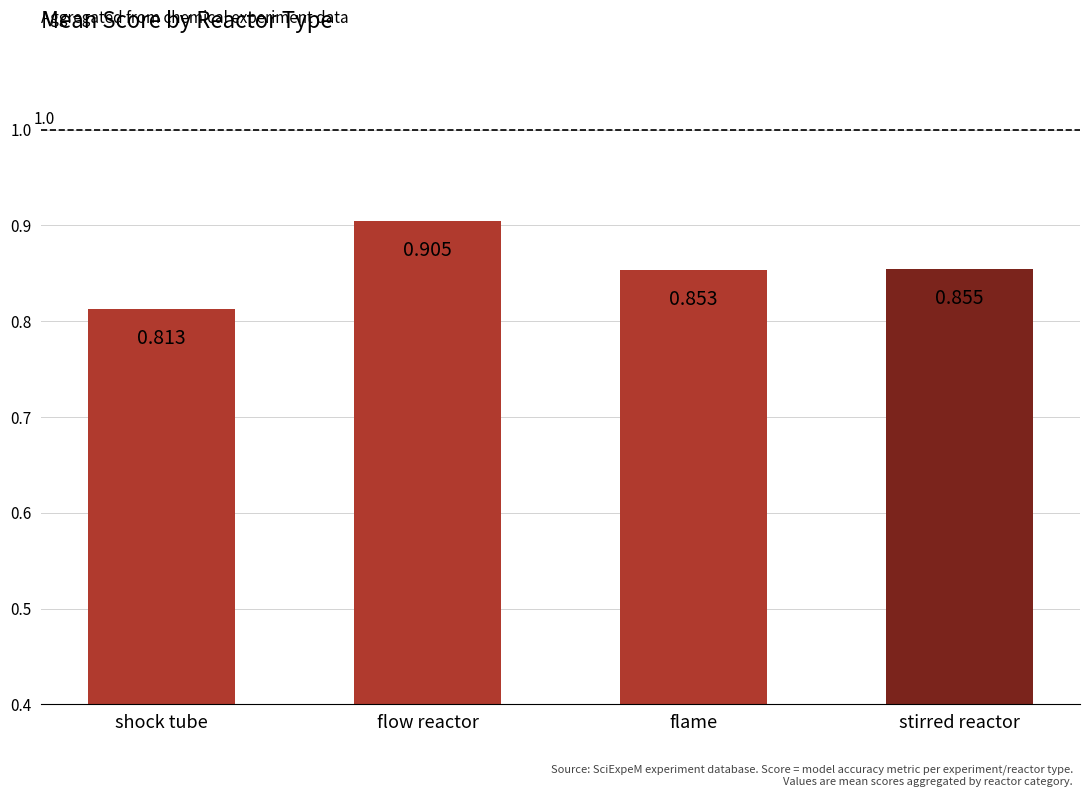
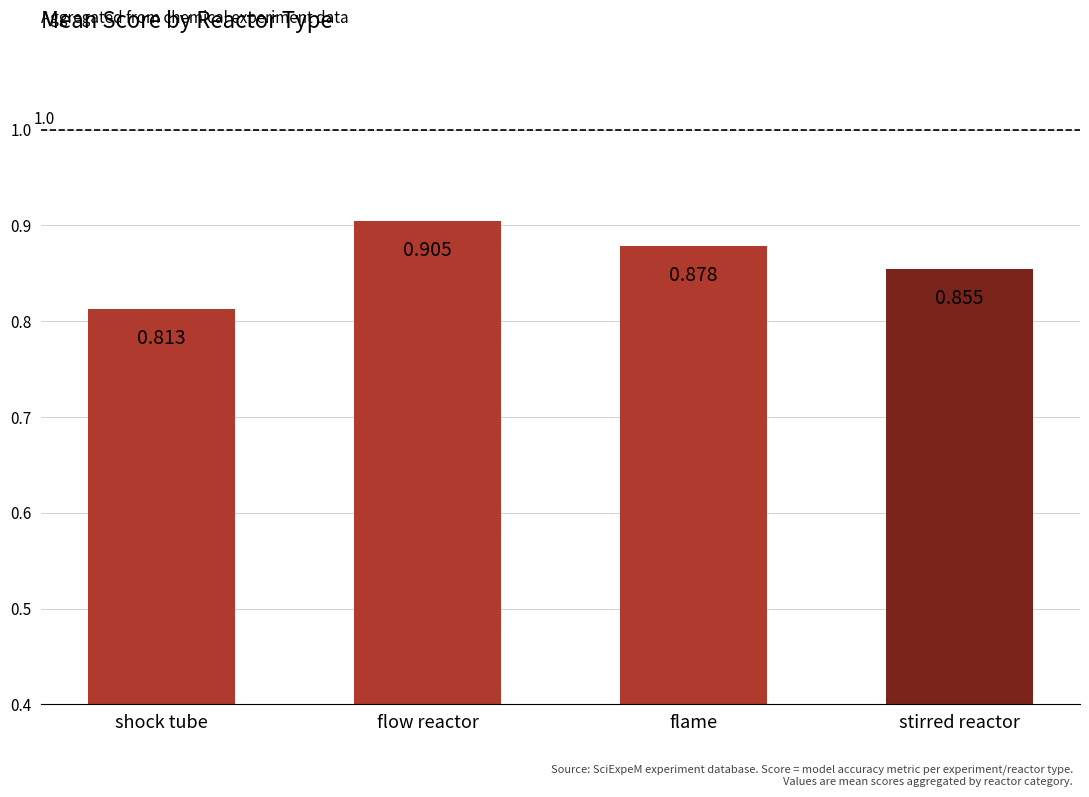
  {
    "shock tube": 0.813,
    "flow reactor": 0.905,
-   "flame": 0.853,
+   "flame": 0.878,
    "stirred reactor": 0.855
  }
